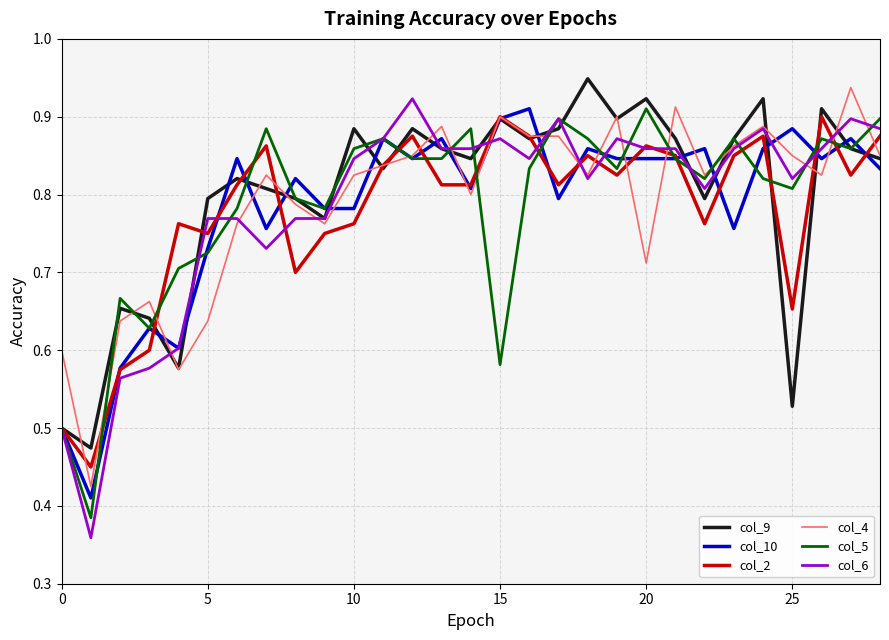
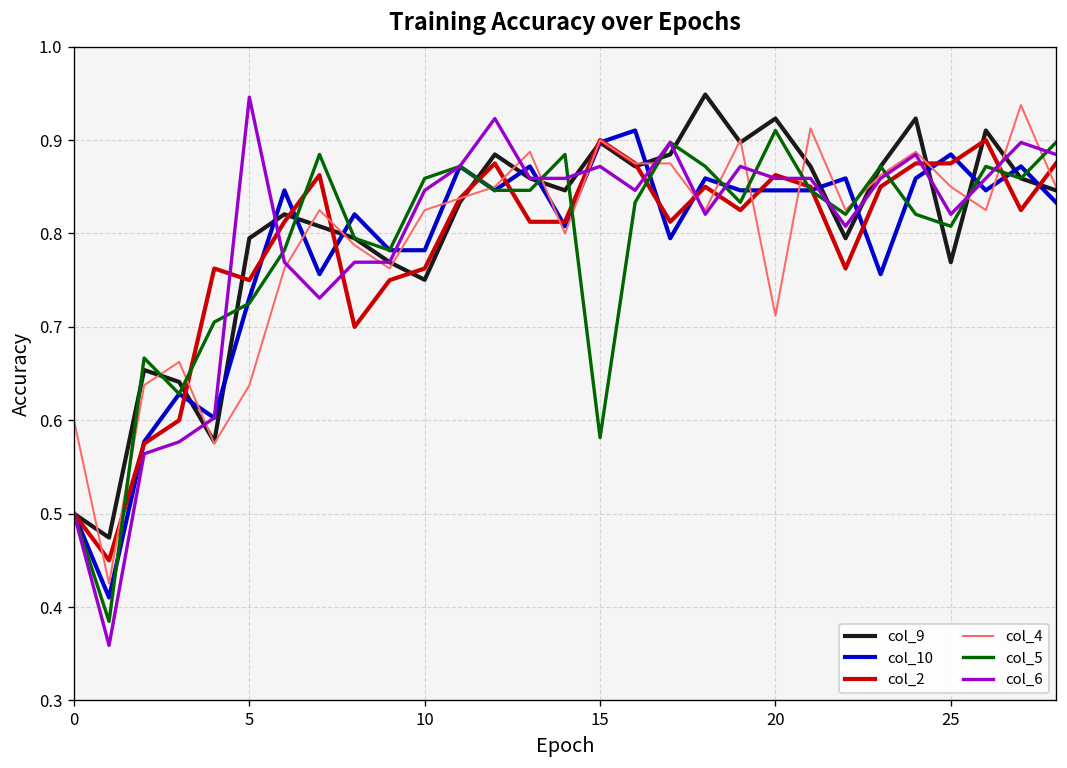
  {
    "col_9": {
      "5": 0.79,
-     "10": 0.88,
+     "10": 0.75,
      "20": 0.92,
-     "25": 0.53
+     "25": 0.77
    },
    "col_10": {
      "5": 0.73,
      "10": 0.78,
      "20": 0.85,
      "25": 0.88
    },
    "col_2": {
      "5": 0.75,
      "10": 0.76,
      "20": 0.86,
-     "25": 0.65
+     "25": 0.88
    },
    "col_4": {
      "0": 0.60,
      "5": 0.64,
      "10": 0.83,
      "20": 0.71,
      "25": 0.85
    },
    "col_5": {
      "5": 0.73,
      "10": 0.86,
      "15": 0.58,
      "20": 0.91,
      "25": 0.81
    },
    "col_6": {
-     "5": 0.77,
+     "5": 0.95,
      "10": 0.85,
      "15": 0.87,
      "20": 0.86,
      "25": 0.82
    }
  }
